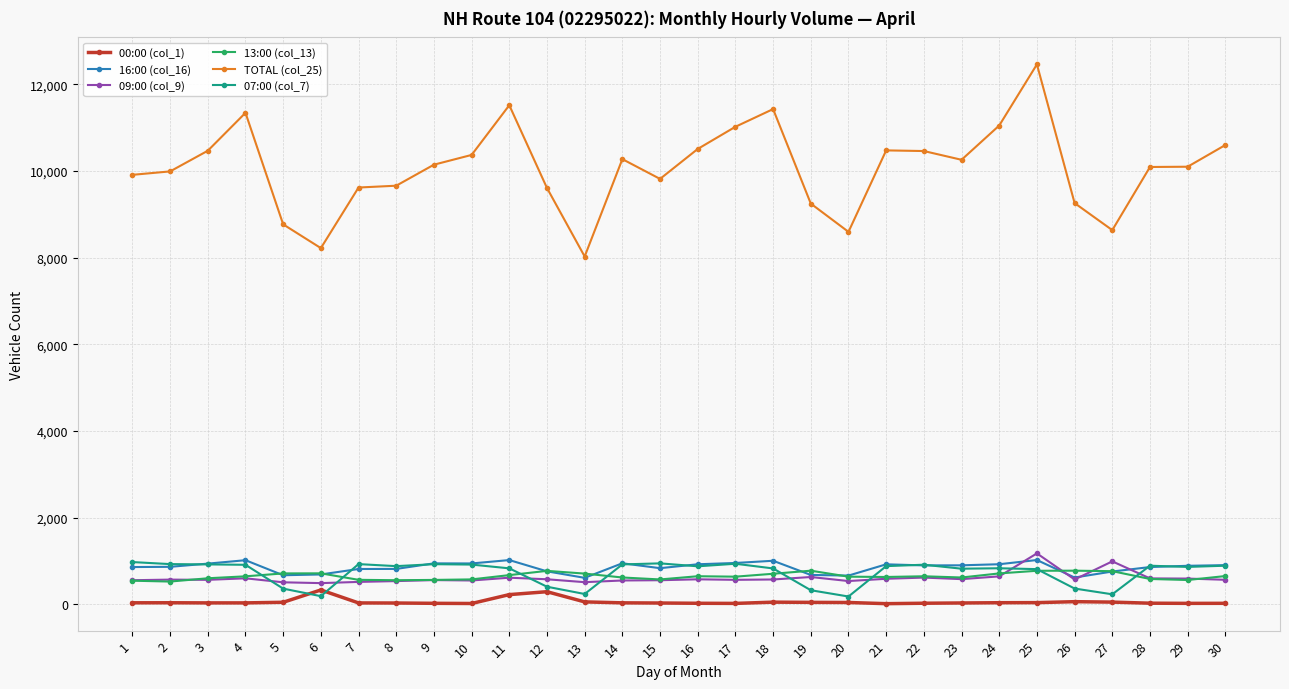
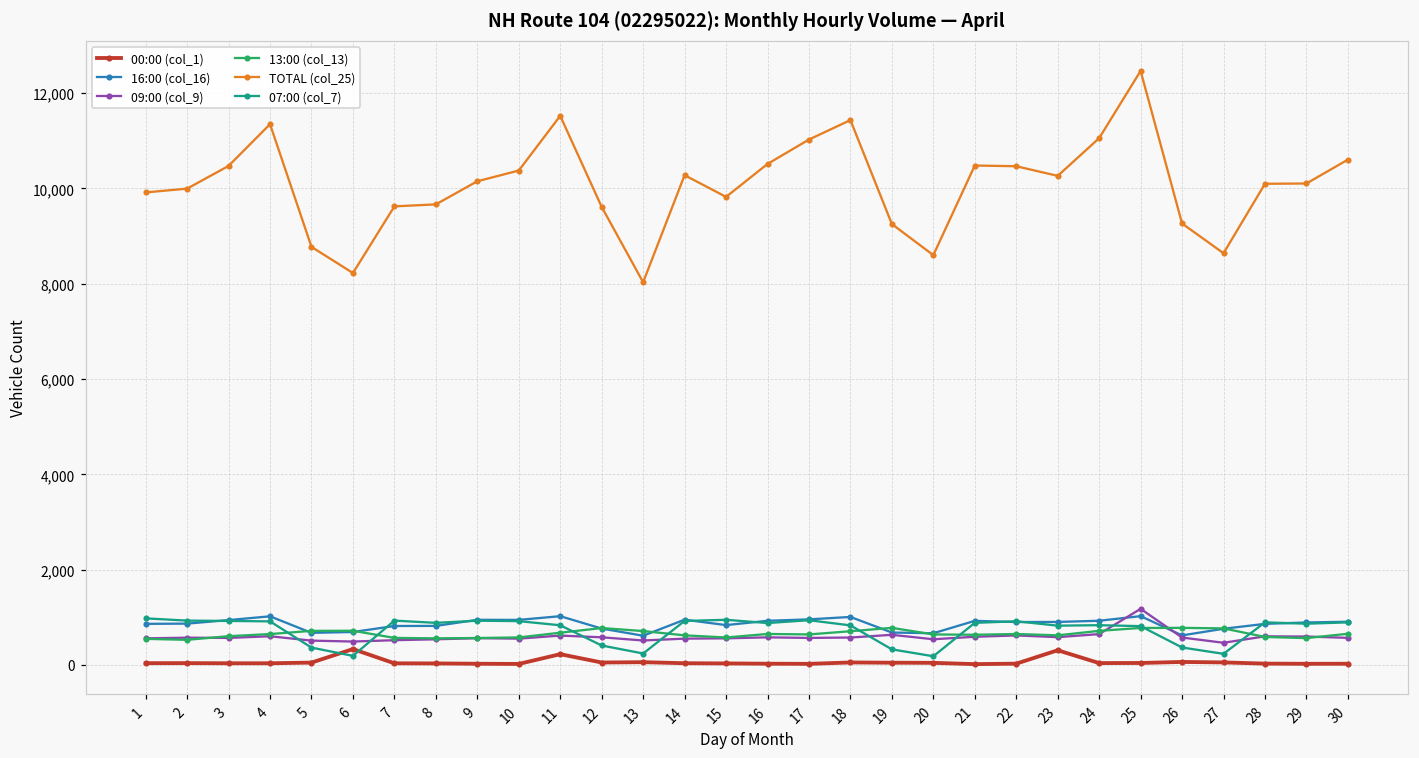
  {
    "00:00 (col_1)": {
      "1": "0",
      "2": "0",
      "3": "0",
      "4": "0",
      "5": "100",
      "6": "300",
      "7": "0",
      "8": "0",
      "9": "0",
      "10": "0",
      "11": "200",
-     "12": "300",
+     "12": "100",
      "13": "100",
      "14": "0",
      "15": "0",
      "16": "0",
      "17": "0",
      "18": "100",
      "19": "0",
      "20": "0",
      "21": "0",
      "22": "0",
-     "23": "0",
+     "23": "300",
      "24": "0",
      "25": "0",
      "26": "100",
      "27": "100",
      "28": "0",
      "29": "0",
      "30": "0"
    },
    "16:00 (col_16)": {
      "1": "900",
      "2": "900",
      "4": "1,000",
      "7": "800",
      "8": "800",
      "11": "1,000",
      "13": "600",
      "15": "800",
      "18": "1,000",
      "23": "900",
      "24": "900",
      "25": "1,000"
    },
    "09:00 (col_9)": {
      "5": "500",
      "6": "500",
      "11": "600",
      "12": "600",
      "13": "500",
      "14": "600",
      "16": "600",
      "17": "600",
      "18": "600",
      "20": "500",
      "24": "600",
      "25": "1,200",
-     "27": "1,000",
+     "27": "500",
      "30": "600"
    },
    "TOTAL (col_25)": {
      "1": "9,900",
      "2": "10,000",
      "3": "10,500",
      "4": "11,300",
      "5": "8,800",
      "6": "8,200",
      "7": "9,600",
      "8": "9,700",
      "9": "10,100",
      "10": "10,400",
      "11": "11,500",
      "12": "9,600",
      "13": "8,000",
      "14": "10,300",
      "15": "9,800",
      "16": "10,500",
      "17": "11,000",
      "18": "11,400",
      "19": "9,300",
      "20": "8,600",
      "21": "10,500",
      "22": "10,500",
      "23": "10,300",
      "24": "11,100",
      "25": "12,500",
      "26": "9,300",
      "27": "8,600",
      "28": "10,100",
      "29": "10,100",
      "30": "10,600"
    }
  }
